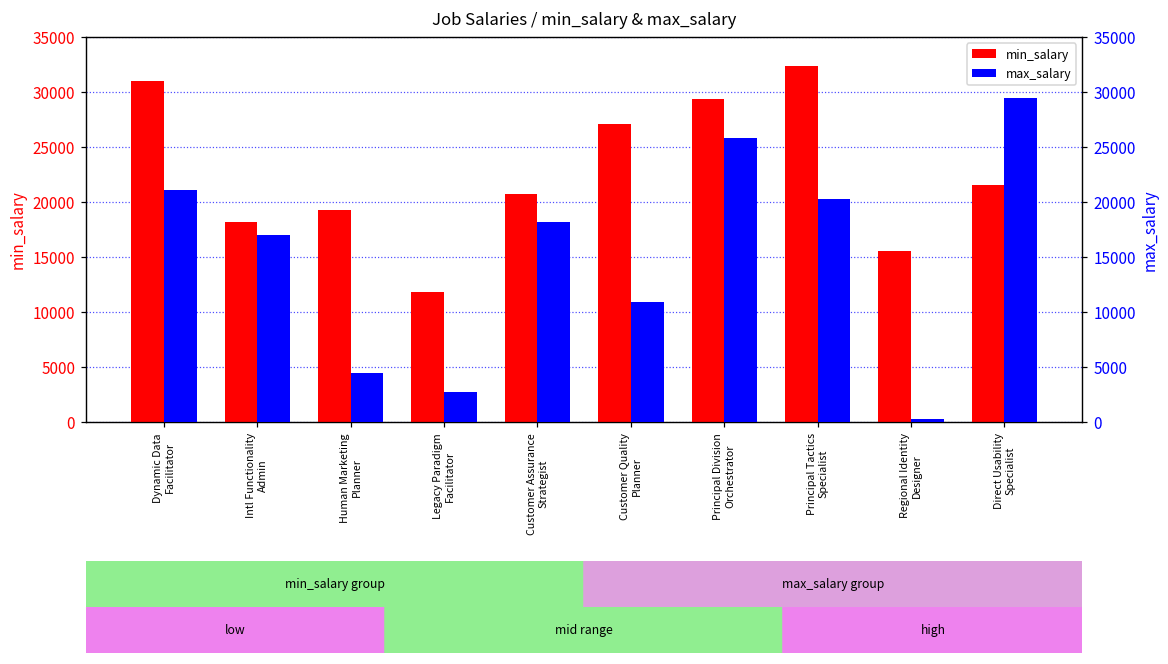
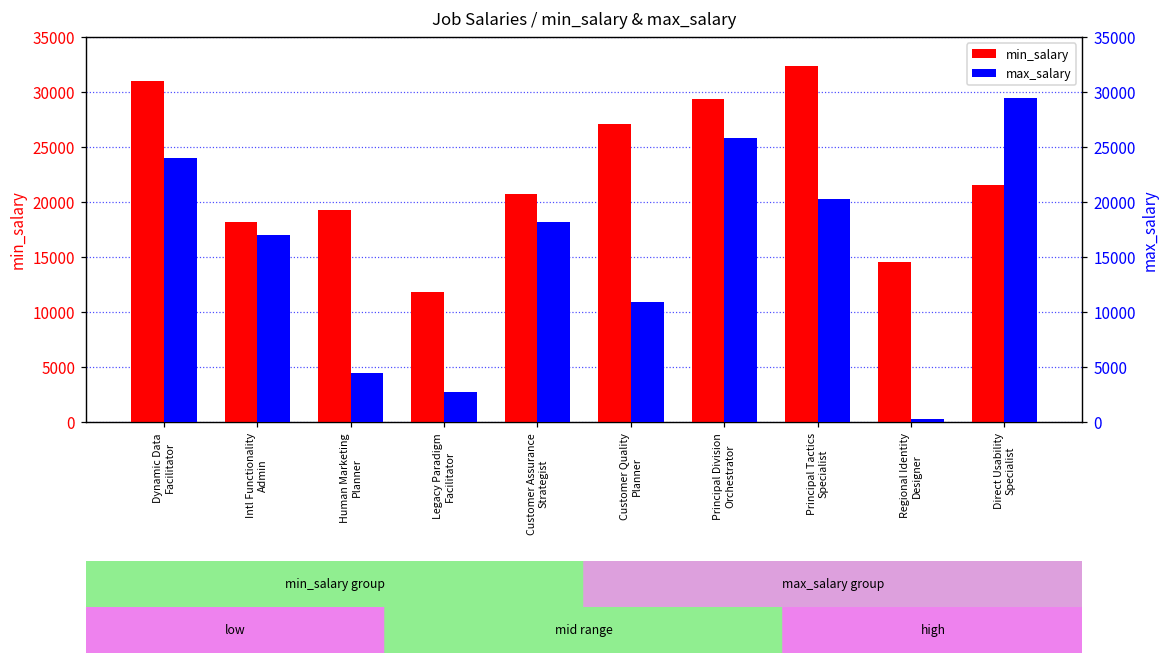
  {
    "min_salary": {
      "Dynamic Data Facilitator": 31000,
      "Intl Functionality Admin": 18000,
      "Human Marketing Planner": 19000,
      "Legacy Paradigm Facilitator": 12000,
      "Customer Assurance Strategist": 21000,
      "Customer Quality Planner": 27000,
      "Principal Division Orchestrator": 29000,
      "Principal Tactics Specialist": 32000,
-     "Regional Identity Designer": 16000,
+     "Regional Identity Designer": 15000,
      "Direct Usability Specialist": 22000
    },
    "max_salary": {
-     "Dynamic Data Facilitator": 21000,
+     "Dynamic Data Facilitator": 24000,
      "Intl Functionality Admin": 17000,
      "Human Marketing Planner": 4000,
      "Legacy Paradigm Facilitator": 3000,
      "Customer Assurance Strategist": 18000,
      "Customer Quality Planner": 11000,
      "Principal Division Orchestrator": 26000,
      "Principal Tactics Specialist": 20000,
      "Direct Usability Specialist": 29000
    }
  }
